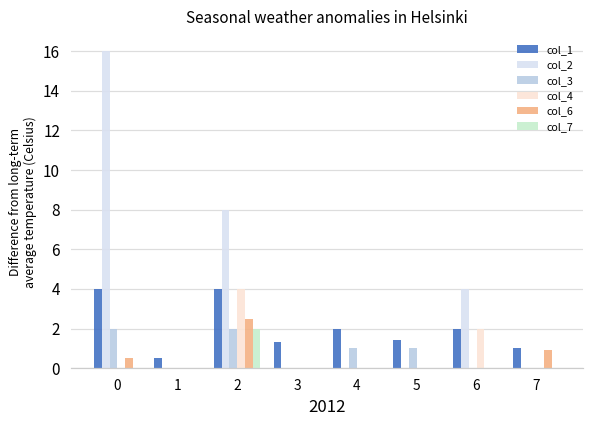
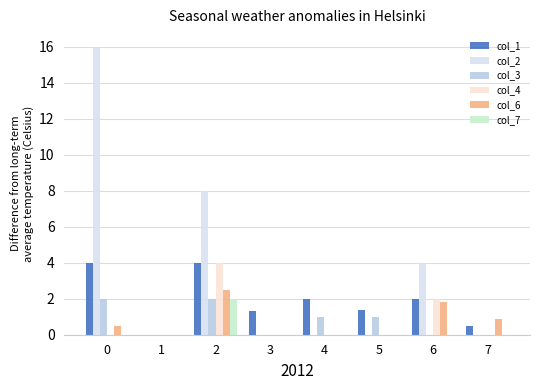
  {
    "col_1": {
      "0": 4.0,
-     "1": 0.5,
+     "1": 0.0,
      "2": 4.0,
      "3": 1.3,
      "4": 2.0,
      "5": 1.4,
      "6": 2.0,
-     "7": 1.0
+     "7": 0.5
    },
    "col_6": {
      "0": 0.5,
      "1": 0.0,
      "2": 2.5,
      "3": 0.0,
      "4": 0.0,
      "5": 0.0,
-     "6": 0.0,
+     "6": 1.8,
      "7": 0.9
    }
  }
